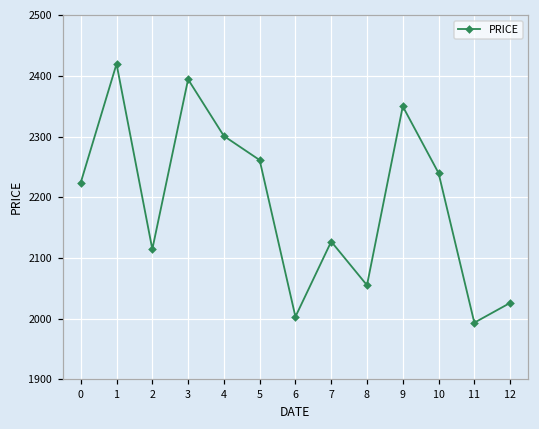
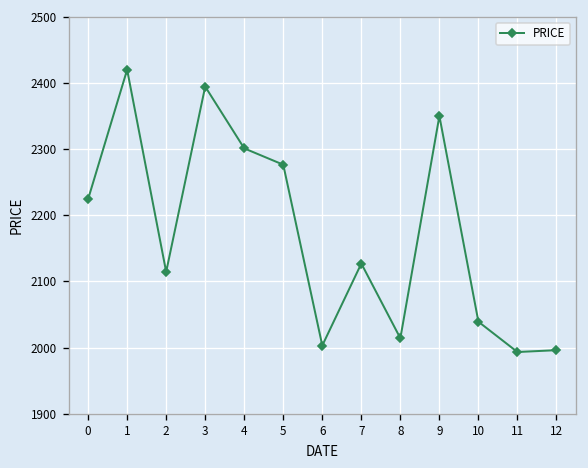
  {
    "0": 2220,
    "1": 2420,
    "2": 2110,
    "3": 2390,
    "4": 2300,
-   "5": 2260,
+   "5": 2280,
    "6": 2000,
    "7": 2130,
-   "8": 2060,
+   "8": 2010,
    "9": 2350,
-   "10": 2240,
+   "10": 2040,
    "11": 1990,
-   "12": 2030
+   "12": 2000
  }
